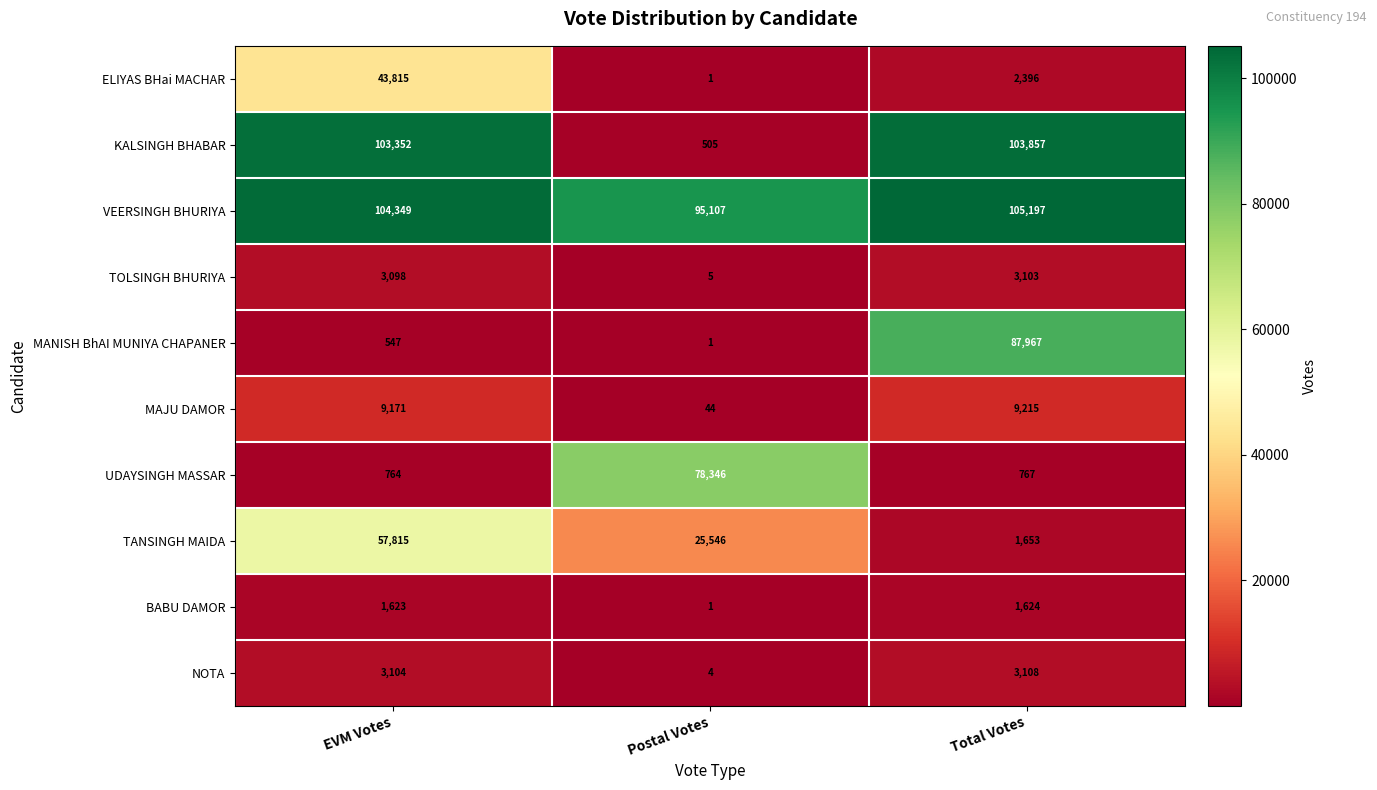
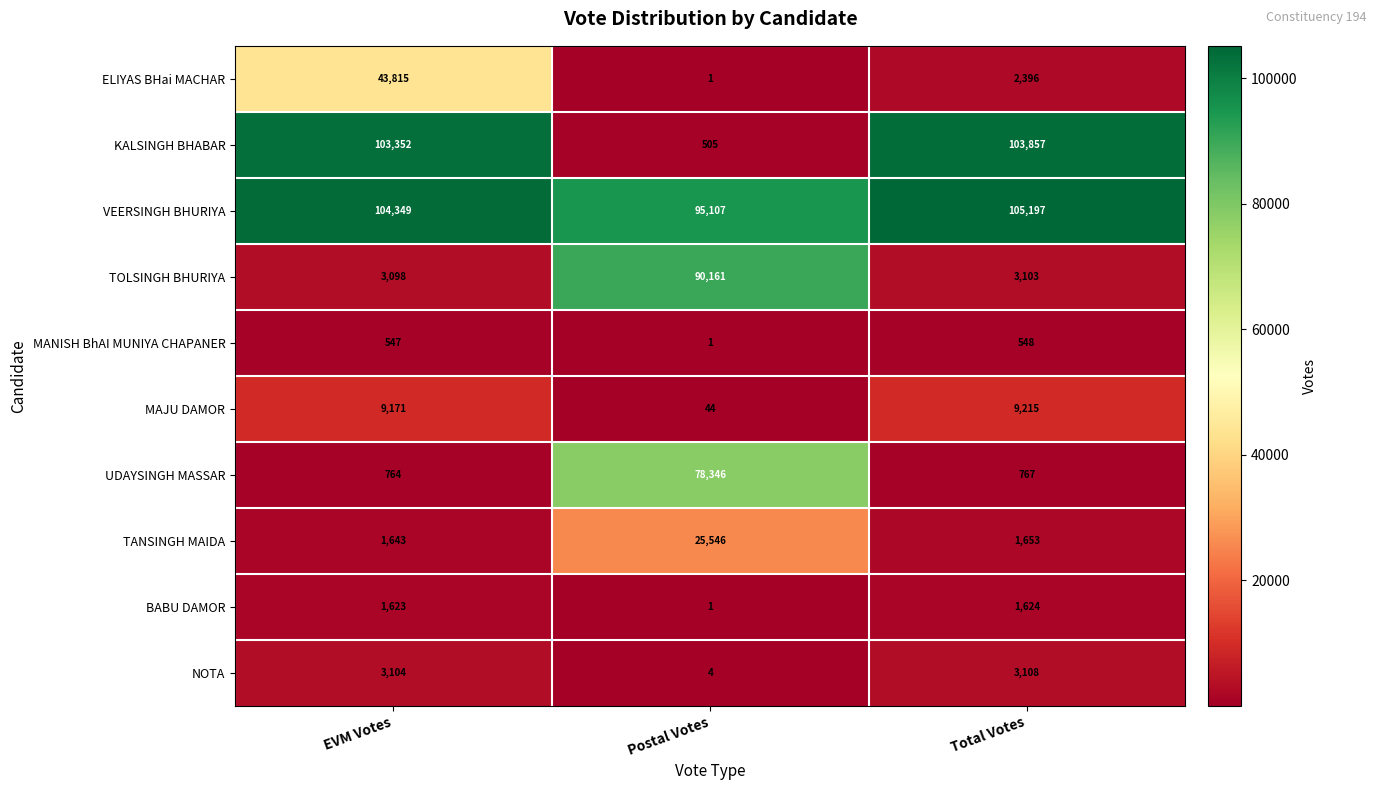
  {
    "ELIYAS BHai MACHAR": {
      "EVM Votes": "43,815",
      "Postal Votes": "1",
      "Total Votes": "2,396"
    },
    "KALSINGH BHABAR": {
      "EVM Votes": "103,352",
      "Postal Votes": "505",
      "Total Votes": "103,857"
    },
    "VEERSINGH BHURIYA": {
      "EVM Votes": "104,349",
      "Postal Votes": "95,107",
      "Total Votes": "105,197"
    },
    "TOLSINGH BHURIYA": {
      "EVM Votes": "3,098",
-     "Postal Votes": "5",
+     "Postal Votes": "90,161",
      "Total Votes": "3,103"
    },
    "MANISH BhAI MUNIYA CHAPANER": {
      "EVM Votes": "547",
      "Postal Votes": "1",
-     "Total Votes": "87,967"
+     "Total Votes": "548"
    },
    "MAJU DAMOR": {
      "EVM Votes": "9,171",
      "Postal Votes": "44",
      "Total Votes": "9,215"
    },
    "UDAYSINGH MASSAR": {
      "EVM Votes": "764",
      "Postal Votes": "78,346",
      "Total Votes": "767"
    },
    "TANSINGH MAIDA": {
-     "EVM Votes": "57,815",
+     "EVM Votes": "1,643",
      "Postal Votes": "25,546",
      "Total Votes": "1,653"
    },
    "BABU DAMOR": {
      "EVM Votes": "1,623",
      "Postal Votes": "1",
      "Total Votes": "1,624"
    },
    "NOTA": {
      "EVM Votes": "3,104",
      "Postal Votes": "4",
      "Total Votes": "3,108"
    }
  }
